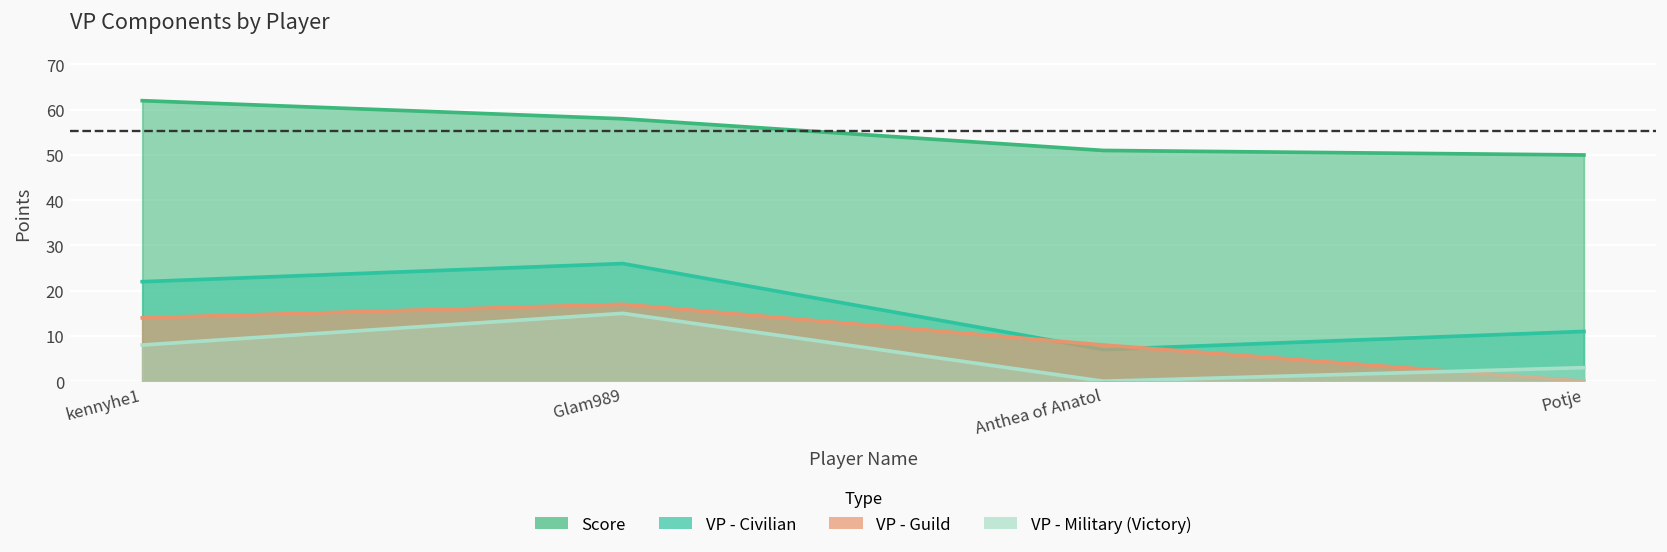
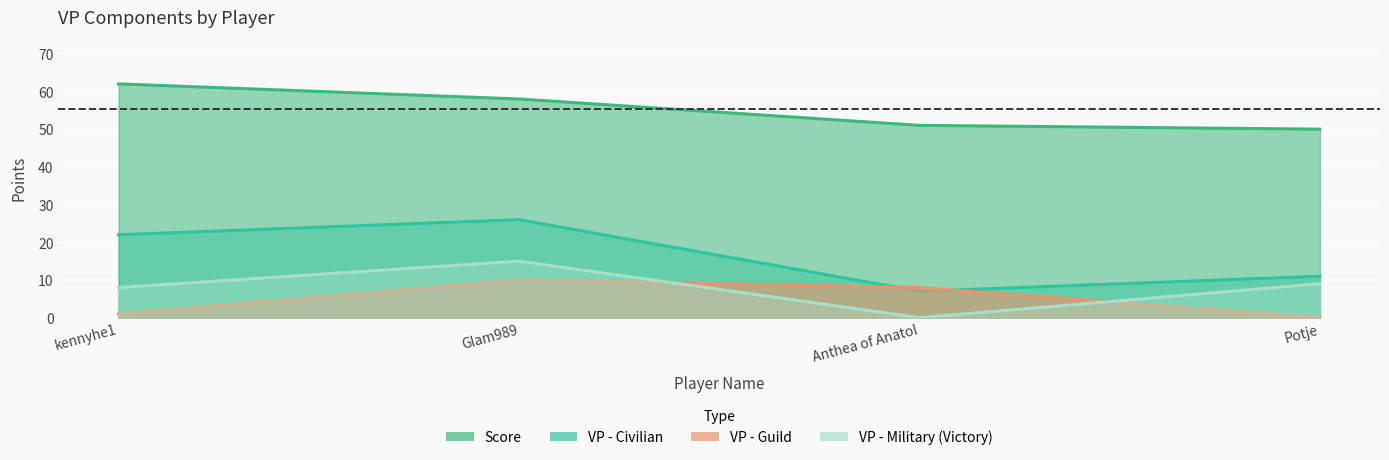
  {
    "VP - Guild": {
-     "kennyhe1": 14,
-     "Glam989": 17,
+     "kennyhe1": 1,
+     "Glam989": 10,
      "Anthea of Anatol": 8,
      "Potje": 0
    },
    "VP - Military (Victory)": {
      "kennyhe1": 8,
      "Glam989": 15,
      "Anthea of Anatol": 0,
-     "Potje": 3
+     "Potje": 9
    }
  }
